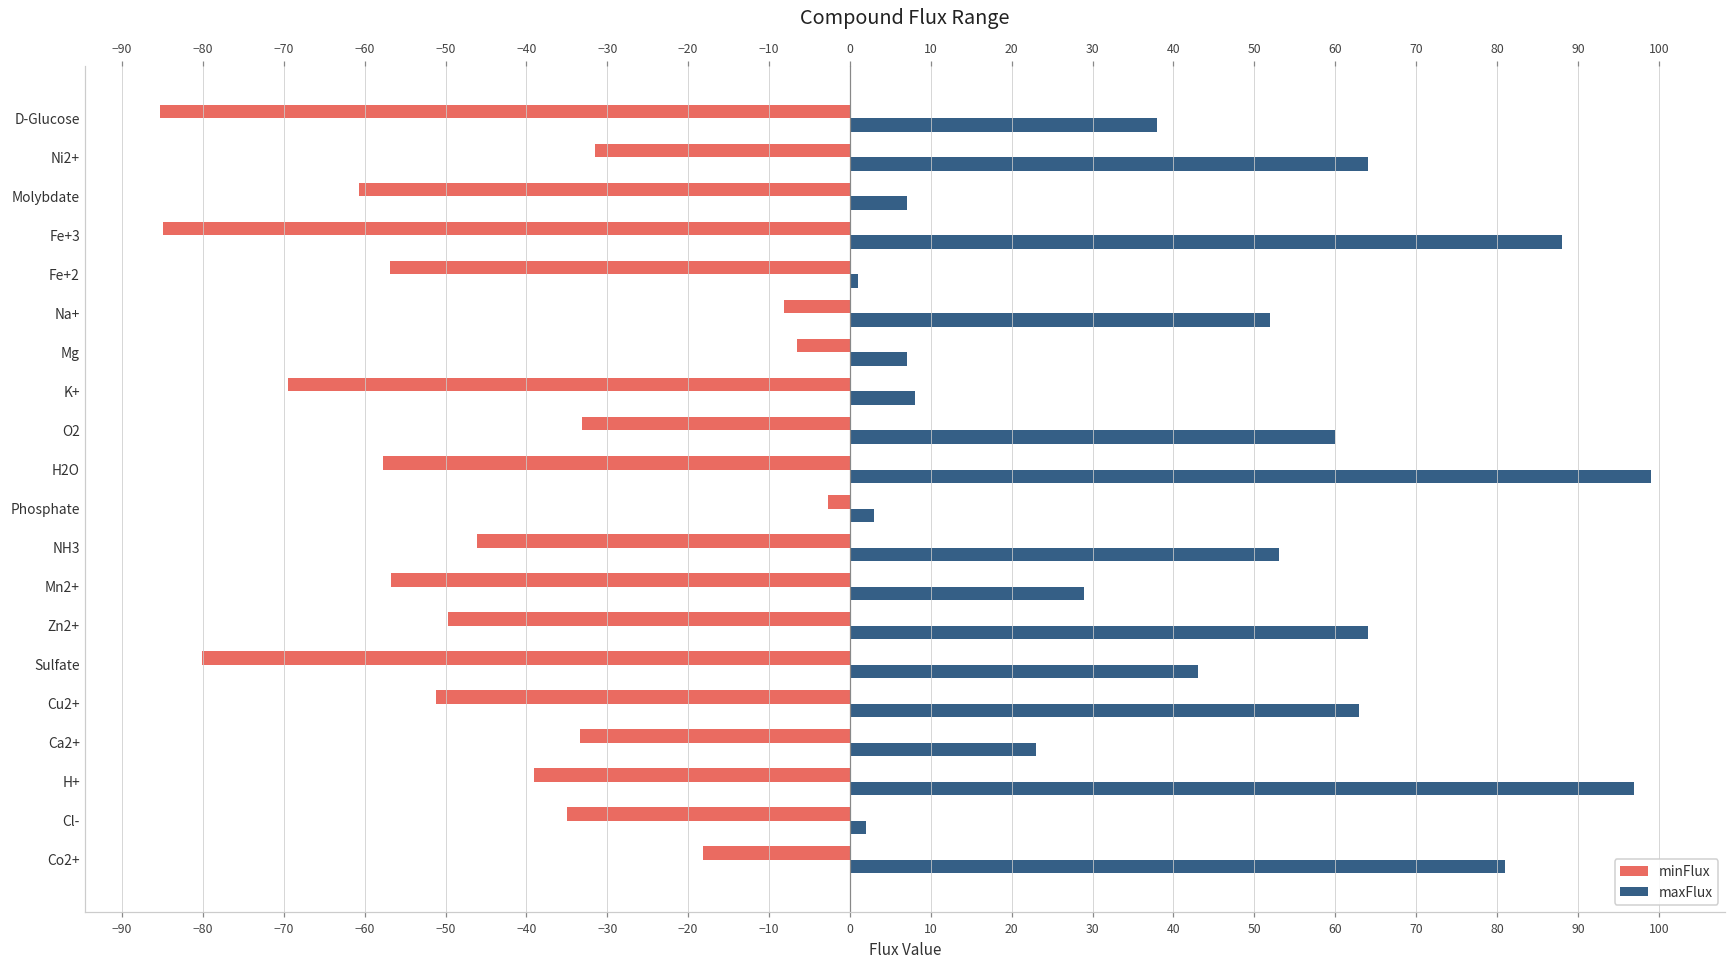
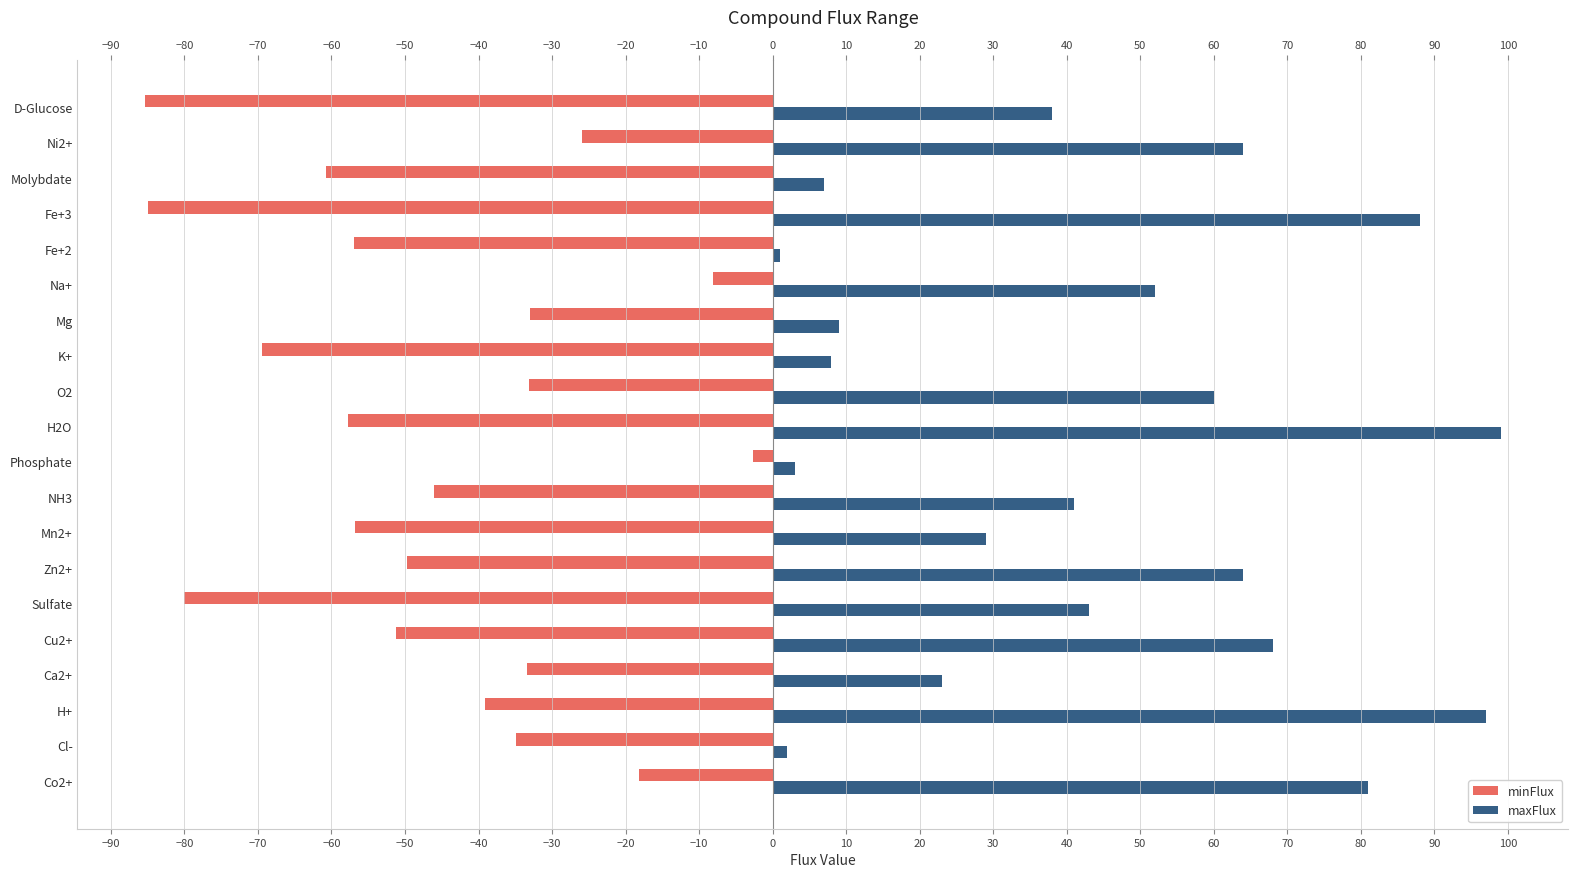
  {
    "minFlux": {
      "D-Glucose": -85,
-     "Ni2+": -32,
+     "Ni2+": -26,
      "Molybdate": -61,
      "Fe+3": -85,
      "Fe+2": -57,
      "Na+": -8,
-     "Mg": -7,
+     "Mg": -33,
      "K+": -69,
      "O2": -33,
      "H2O": -58,
      "Phosphate": -3,
      "NH3": -46,
      "Mn2+": -57,
      "Zn2+": -50,
      "Sulfate": -80,
      "Cu2+": -51,
      "Ca2+": -33,
      "H+": -39,
      "Cl-": -35,
      "Co2+": -18
    },
    "maxFlux": {
      "D-Glucose": 38,
      "Ni2+": 64,
      "Molybdate": 7,
      "Fe+3": 88,
      "Fe+2": 1,
      "Na+": 52,
-     "Mg": 7,
+     "Mg": 9,
      "K+": 8,
      "O2": 60,
      "H2O": 99,
      "Phosphate": 3,
-     "NH3": 53,
+     "NH3": 41,
      "Mn2+": 29,
      "Zn2+": 64,
      "Sulfate": 43,
-     "Cu2+": 63,
+     "Cu2+": 68,
      "Ca2+": 23,
      "H+": 97,
      "Cl-": 2,
      "Co2+": 81
    }
  }
